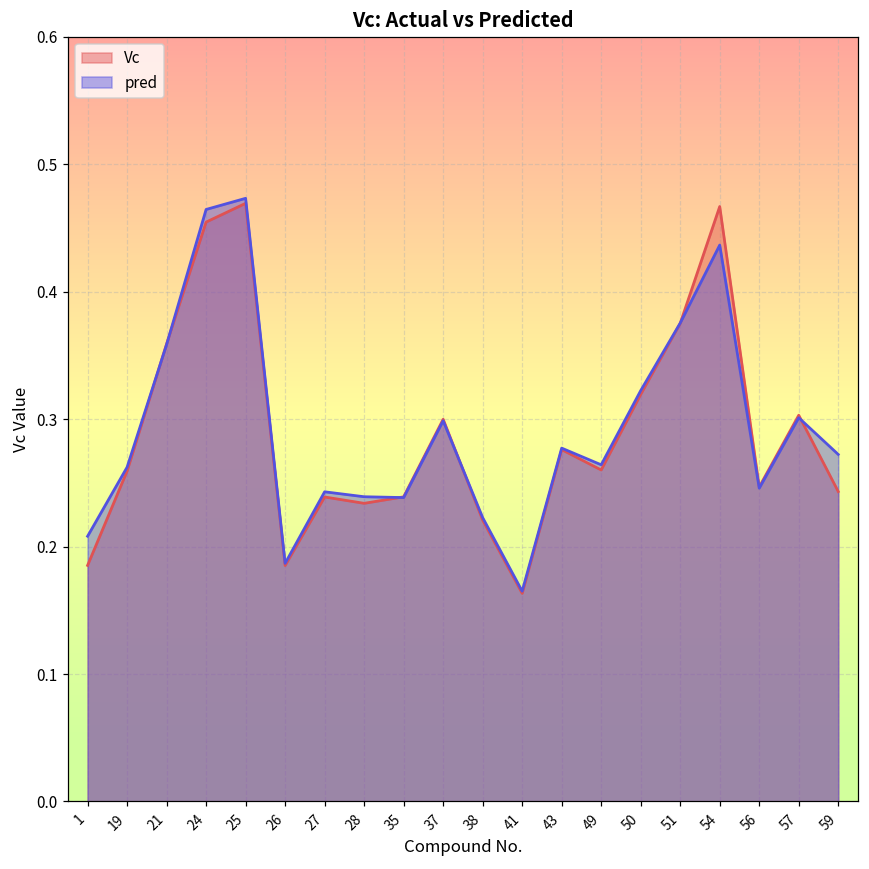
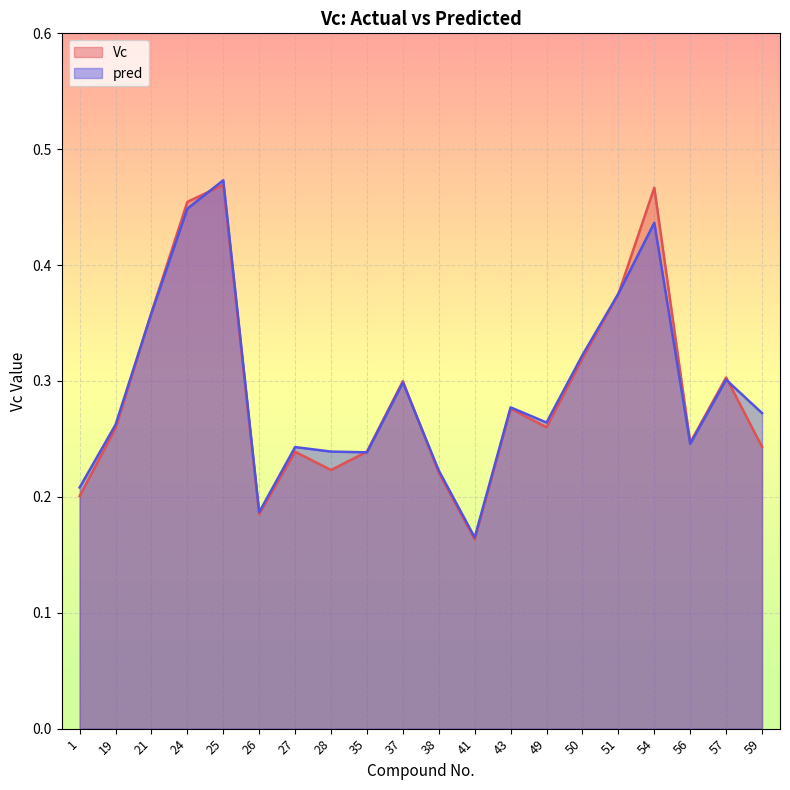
  {
    "Vc": {
-     "1": 0.185,
+     "1": 0.201,
      "19": 0.259,
      "24": 0.455,
      "25": 0.469,
      "27": 0.239,
-     "28": 0.234,
+     "28": 0.223,
      "49": 0.260,
      "50": 0.319,
      "54": 0.467,
      "59": 0.243
    },
    "pred": {
      "1": 0.208,
      "19": 0.262,
-     "24": 0.464,
+     "24": 0.449,
      "25": 0.473,
      "27": 0.243,
      "28": 0.239,
      "49": 0.264,
      "50": 0.322,
      "54": 0.437,
      "59": 0.272
    }
  }
